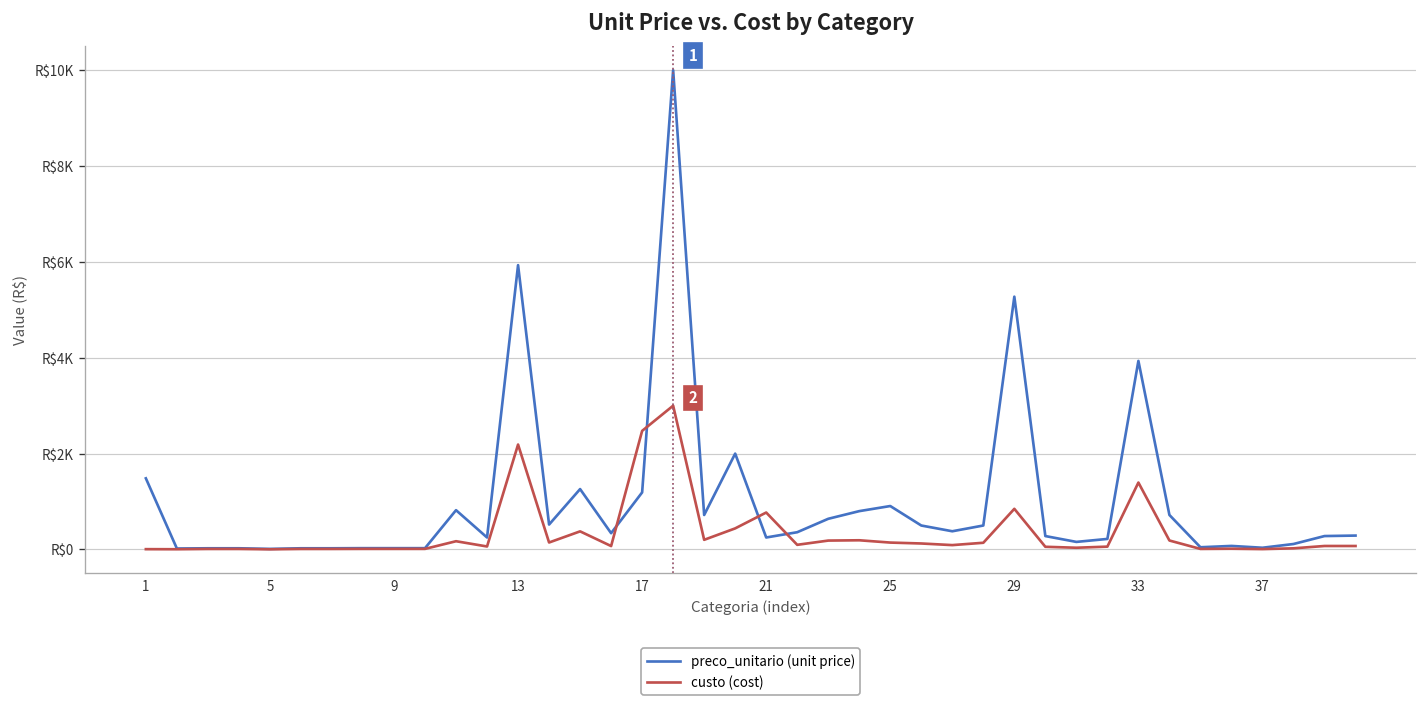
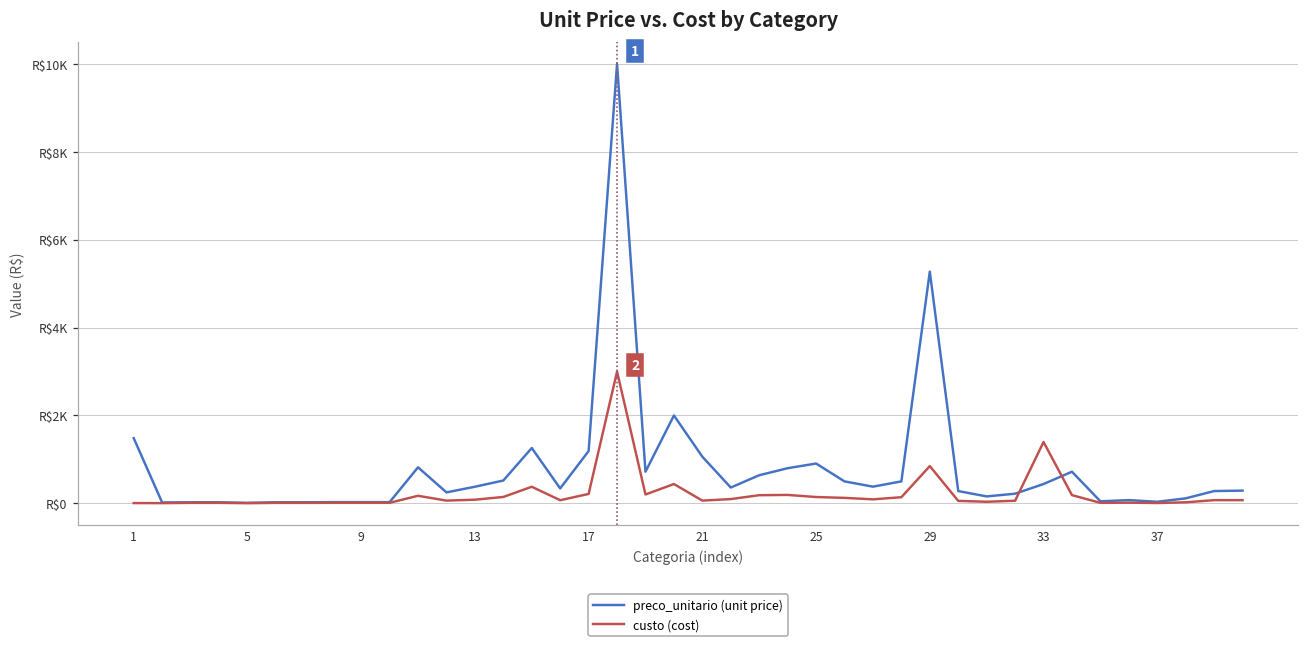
  {
    "preco_unitario (unit price)": {
      "1": "R$1500",
-     "13": "R$5900",
+     "13": "R$400",
      "17": "R$1200",
-     "21": "R$300",
+     "21": "R$1100",
      "25": "R$900",
      "29": "R$5300",
-     "33": "R$3900"
+     "33": "R$400"
    },
    "custo (cost)": {
      "1": "R$0",
-     "13": "R$2200",
-     "17": "R$2500",
-     "21": "R$800",
+     "13": "R$100",
+     "17": "R$200",
+     "21": "R$100",
      "25": "R$100",
      "29": "R$800",
      "33": "R$1400"
    }
  }
